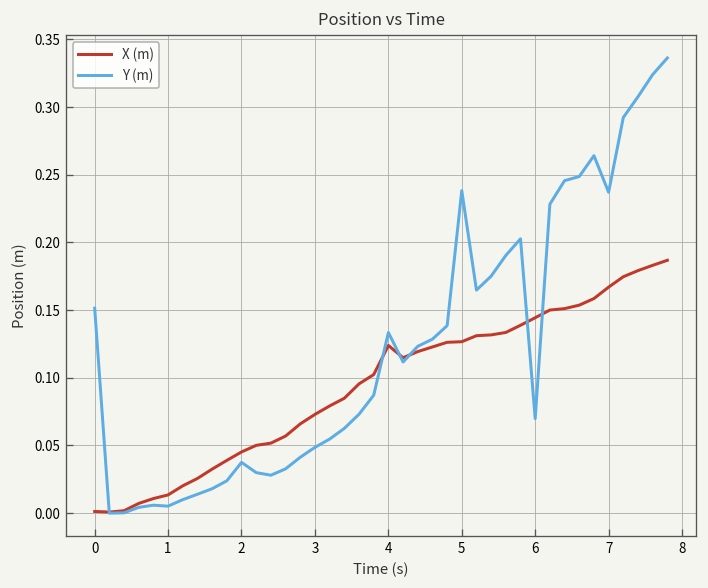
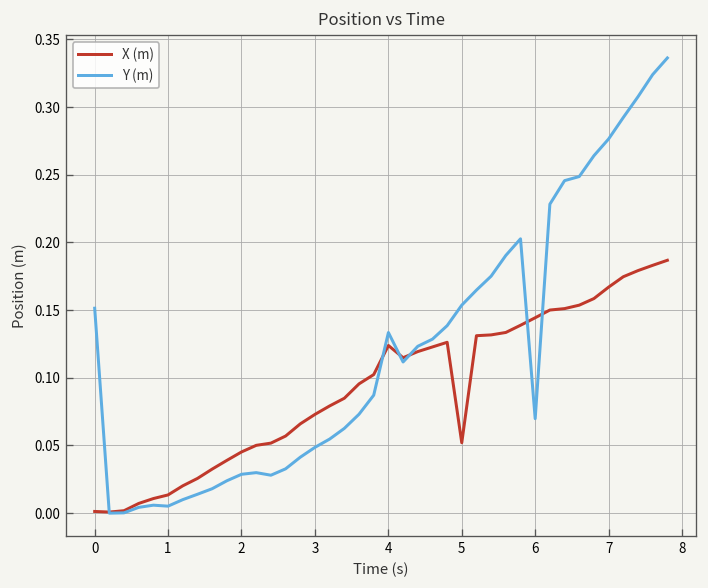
  {
    "X (m)": {
      "0": 0.001,
      "1": 0.013,
      "2": 0.045,
      "3": 0.073,
      "4": 0.124,
-     "5": 0.127,
+     "5": 0.052,
      "6": 0.144,
      "7": 0.167
    },
    "Y (m)": {
      "0": 0.151,
      "1": 0.005,
-     "2": 0.038,
+     "2": 0.029,
      "3": 0.049,
      "4": 0.133,
-     "5": 0.238,
+     "5": 0.154,
      "6": 0.070,
-     "7": 0.237
+     "7": 0.276
    }
  }
